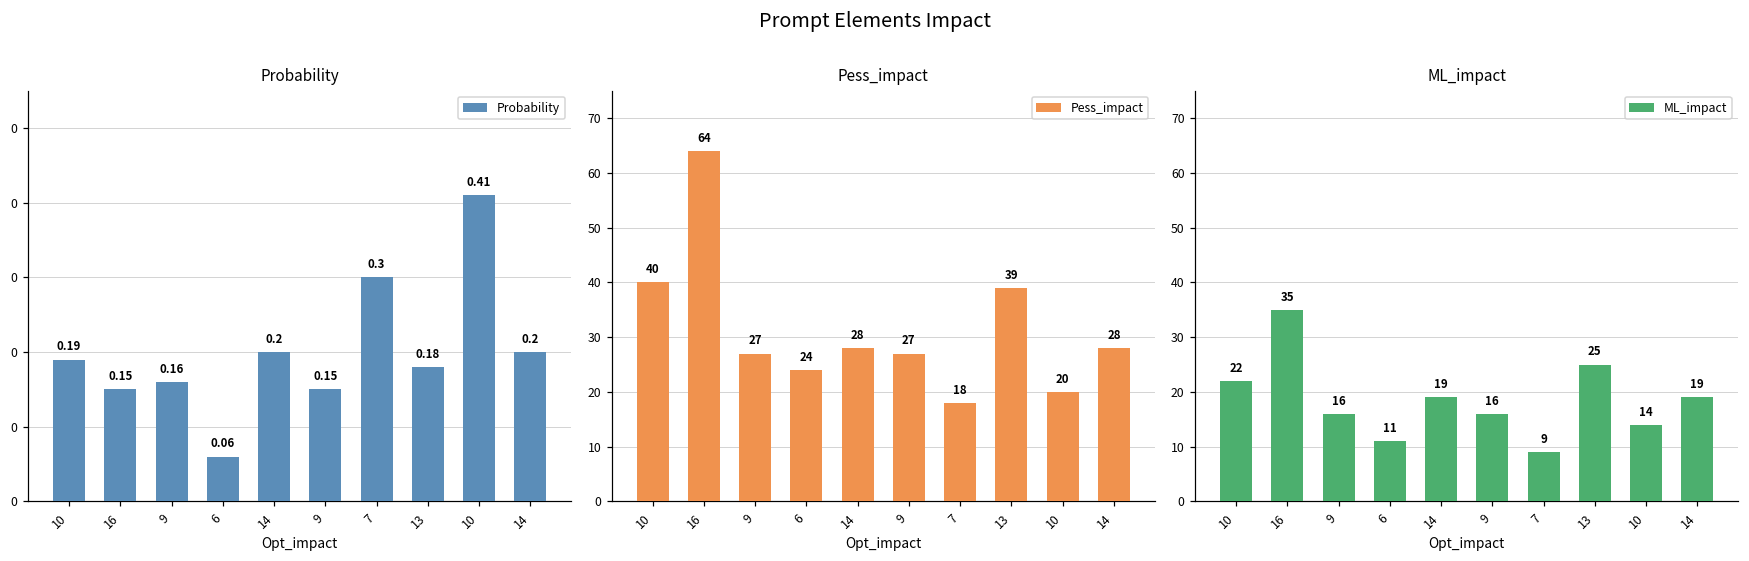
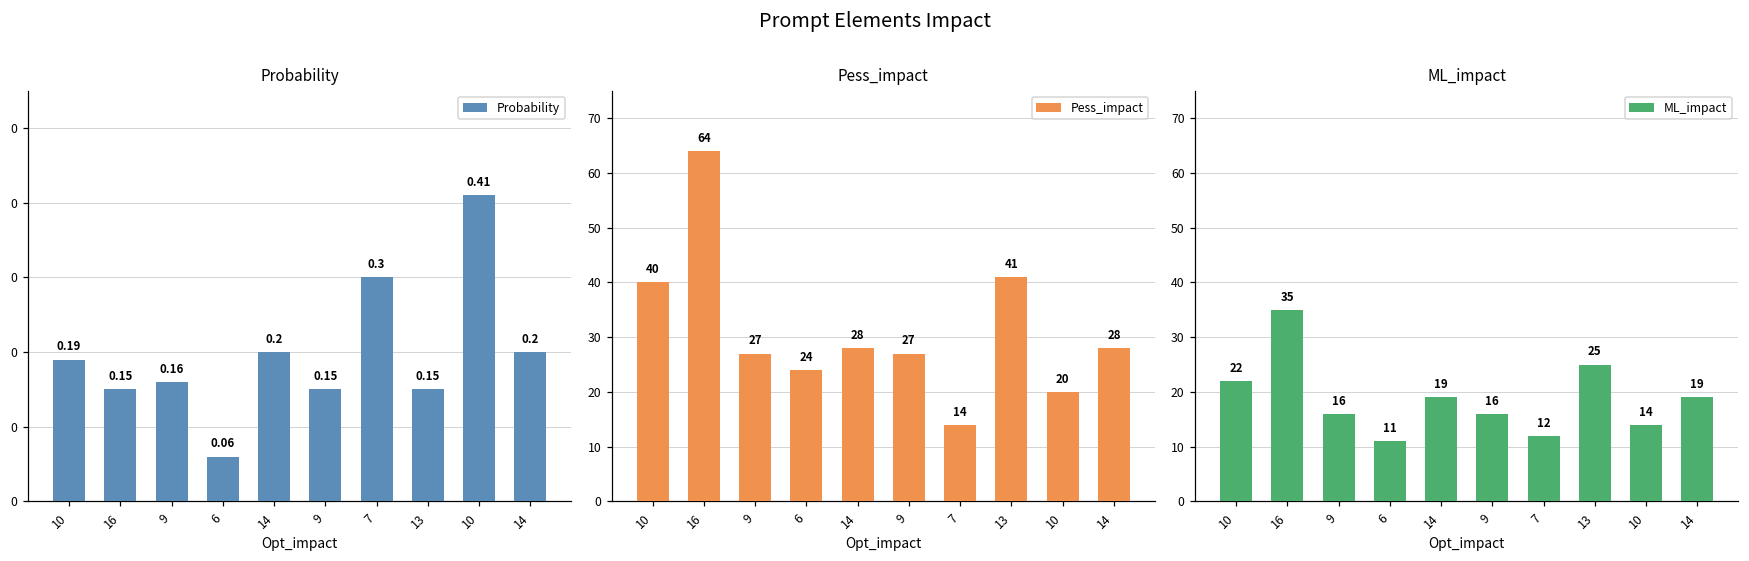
  {
    "Probability": {
      "16": 0.15,
      "6": 0.06,
      "7": 0.3,
-     "13": 0.18
+     "13": 0.15
    },
    "Pess_impact": {
      "16": 64,
      "6": 24,
-     "7": 18,
-     "13": 39
+     "7": 14,
+     "13": 41
    },
    "ML_impact": {
      "16": 35,
      "6": 11,
-     "7": 9,
+     "7": 12,
      "13": 25
    }
  }
